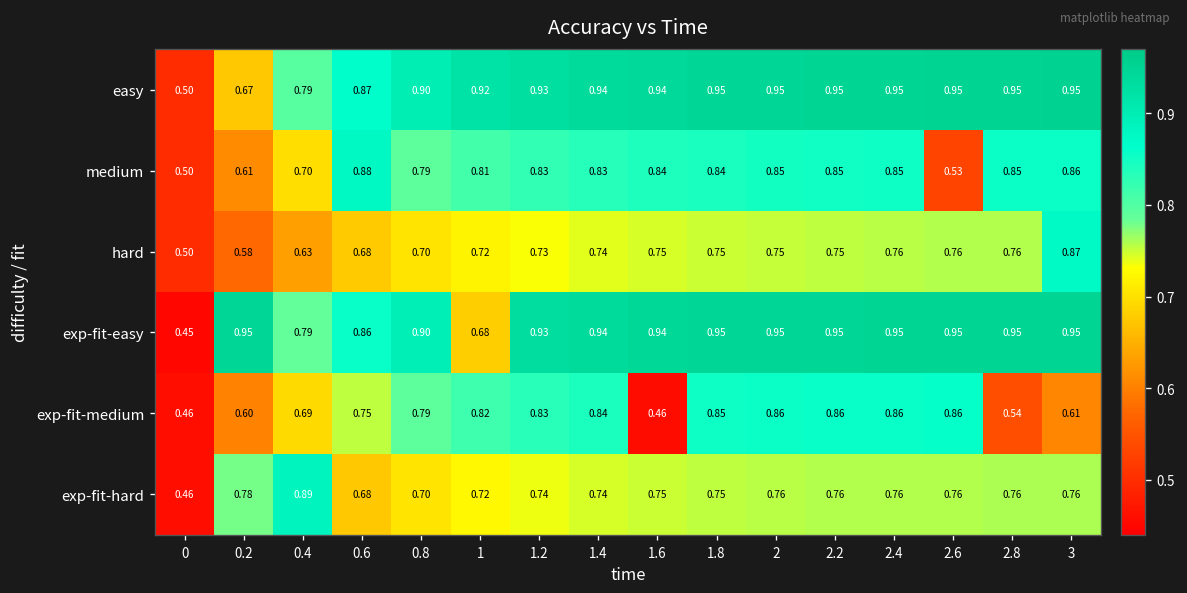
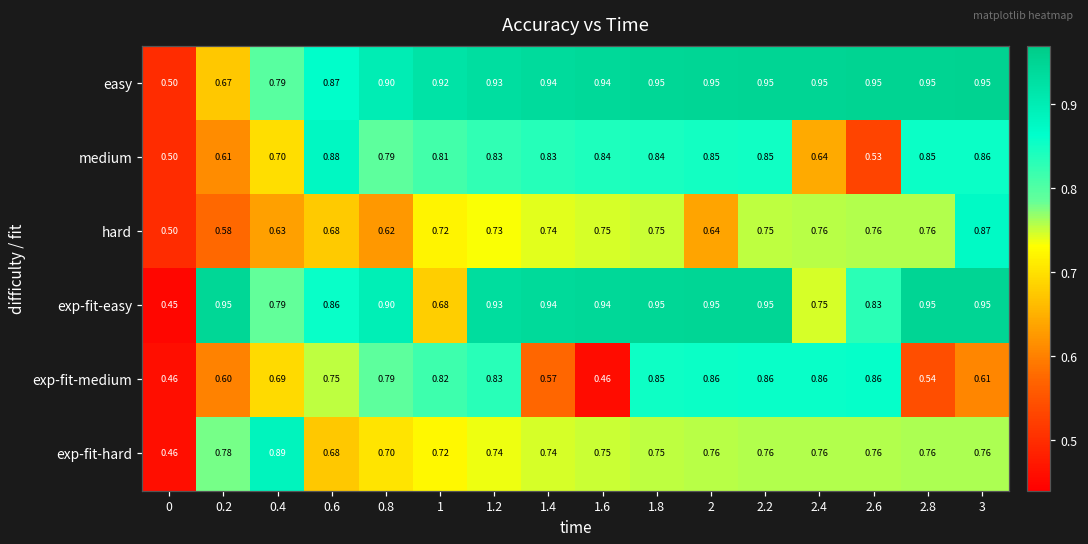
  {
    "easy": {
      "0": 0.50,
      "0.2": 0.67,
      "0.4": 0.79,
      "0.6": 0.87,
      "0.8": 0.90,
      "1": 0.92,
      "1.2": 0.93,
      "1.4": 0.94,
      "1.6": 0.94,
      "1.8": 0.95,
      "2": 0.95,
      "2.2": 0.95,
      "2.4": 0.95,
      "2.6": 0.95,
      "2.8": 0.95,
      "3": 0.95
    },
    "medium": {
      "0": 0.50,
      "0.2": 0.61,
      "0.4": 0.70,
      "0.6": 0.88,
      "0.8": 0.79,
      "1": 0.81,
      "1.2": 0.83,
      "1.4": 0.83,
      "1.6": 0.84,
      "1.8": 0.84,
      "2": 0.85,
      "2.2": 0.85,
-     "2.4": 0.85,
+     "2.4": 0.64,
      "2.6": 0.53,
      "2.8": 0.85,
      "3": 0.86
    },
    "hard": {
      "0": 0.50,
      "0.2": 0.58,
      "0.4": 0.63,
      "0.6": 0.68,
-     "0.8": 0.70,
+     "0.8": 0.62,
      "1": 0.72,
      "1.2": 0.73,
      "1.4": 0.74,
      "1.6": 0.75,
      "1.8": 0.75,
-     "2": 0.75,
+     "2": 0.64,
      "2.2": 0.75,
      "2.4": 0.76,
      "2.6": 0.76,
      "2.8": 0.76,
      "3": 0.87
    },
    "exp-fit-easy": {
      "0": 0.45,
      "0.2": 0.95,
      "0.4": 0.79,
      "0.6": 0.86,
      "0.8": 0.90,
      "1": 0.68,
      "1.2": 0.93,
      "1.4": 0.94,
      "1.6": 0.94,
      "1.8": 0.95,
      "2": 0.95,
      "2.2": 0.95,
-     "2.4": 0.95,
-     "2.6": 0.95,
+     "2.4": 0.75,
+     "2.6": 0.83,
      "2.8": 0.95,
      "3": 0.95
    },
    "exp-fit-medium": {
      "0": 0.46,
      "0.2": 0.60,
      "0.4": 0.69,
      "0.6": 0.75,
      "0.8": 0.79,
      "1": 0.82,
      "1.2": 0.83,
-     "1.4": 0.84,
+     "1.4": 0.57,
      "1.6": 0.46,
      "1.8": 0.85,
      "2": 0.86,
      "2.2": 0.86,
      "2.4": 0.86,
      "2.6": 0.86,
      "2.8": 0.54,
      "3": 0.61
    },
    "exp-fit-hard": {
      "0": 0.46,
      "0.2": 0.78,
      "0.4": 0.89,
      "0.6": 0.68,
      "0.8": 0.70,
      "1": 0.72,
      "1.2": 0.74,
      "1.4": 0.74,
      "1.6": 0.75,
      "1.8": 0.75,
      "2": 0.76,
      "2.2": 0.76,
      "2.4": 0.76,
      "2.6": 0.76,
      "2.8": 0.76,
      "3": 0.76
    }
  }
